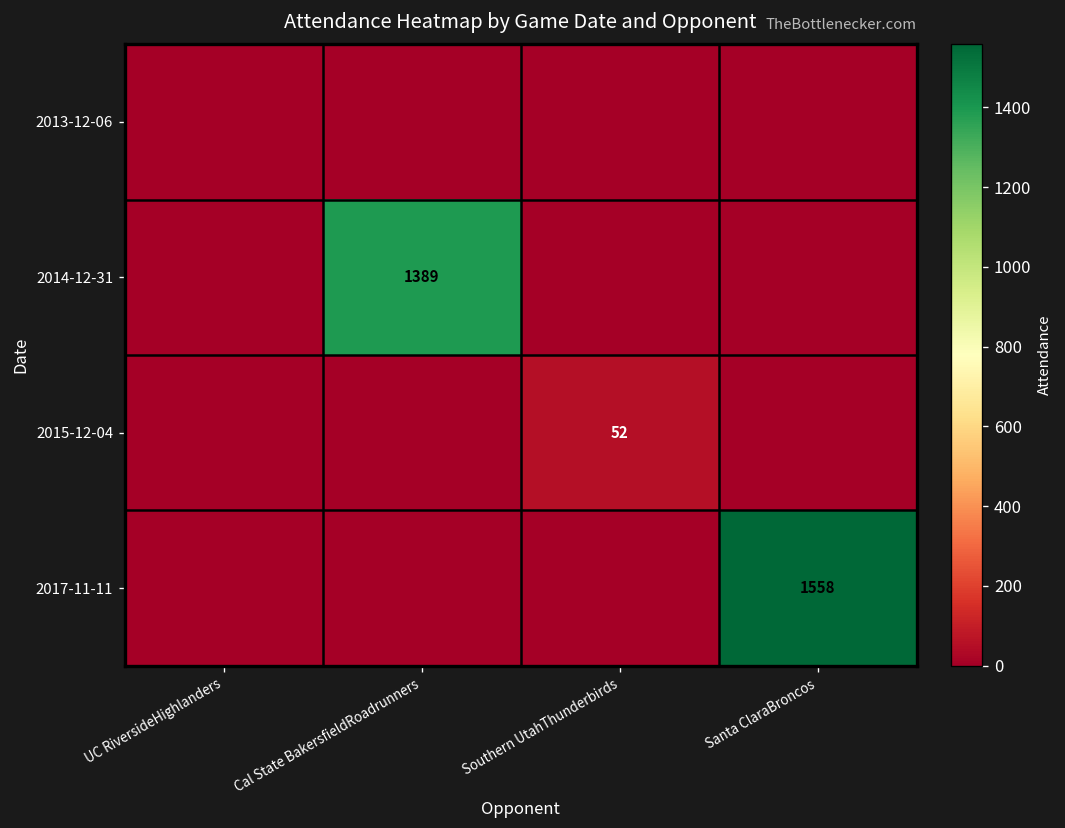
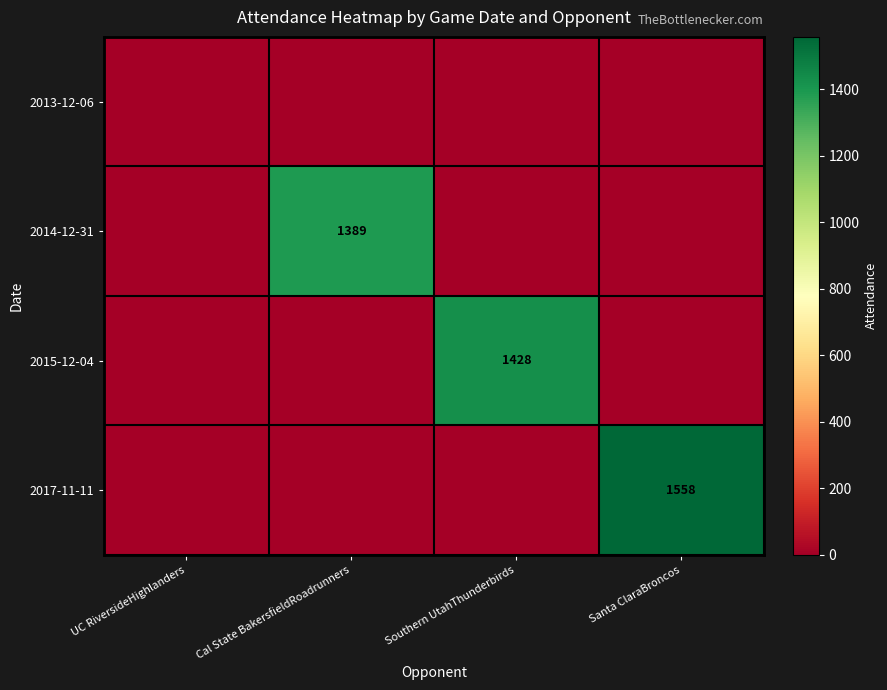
  {
    "2014-12-31": {
      "Cal State BakersfieldRoadrunners": 1389
    },
    "2015-12-04": {
-     "Southern UtahThunderbirds": 52
+     "Southern UtahThunderbirds": 1428
    },
    "2017-11-11": {
      "Santa ClaraBroncos": 1558
    }
  }
